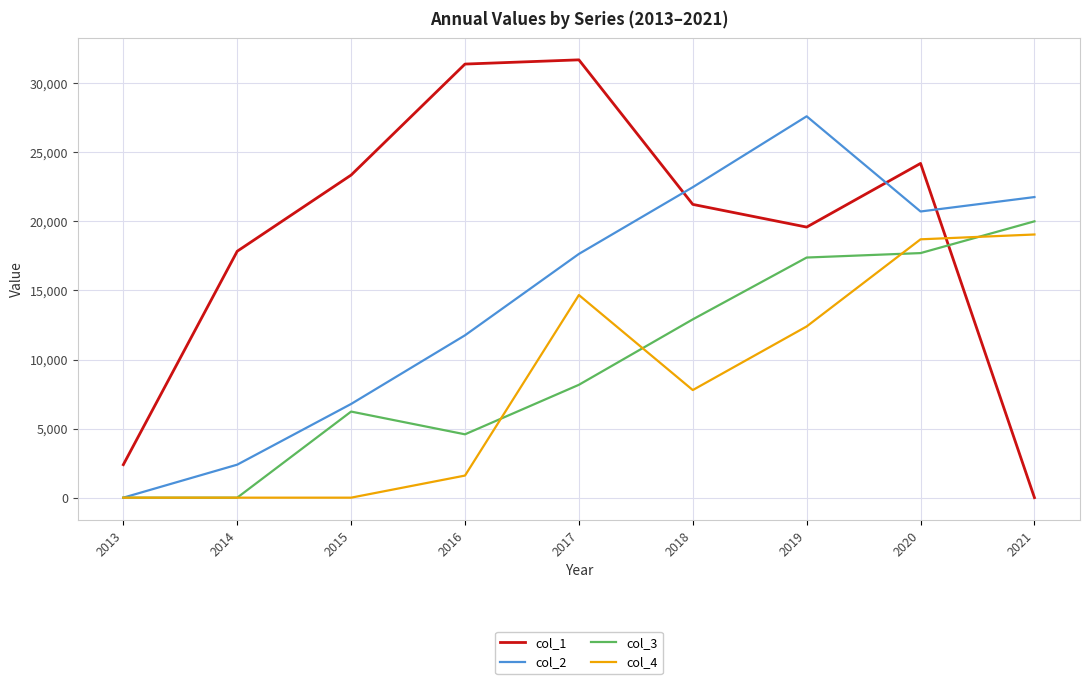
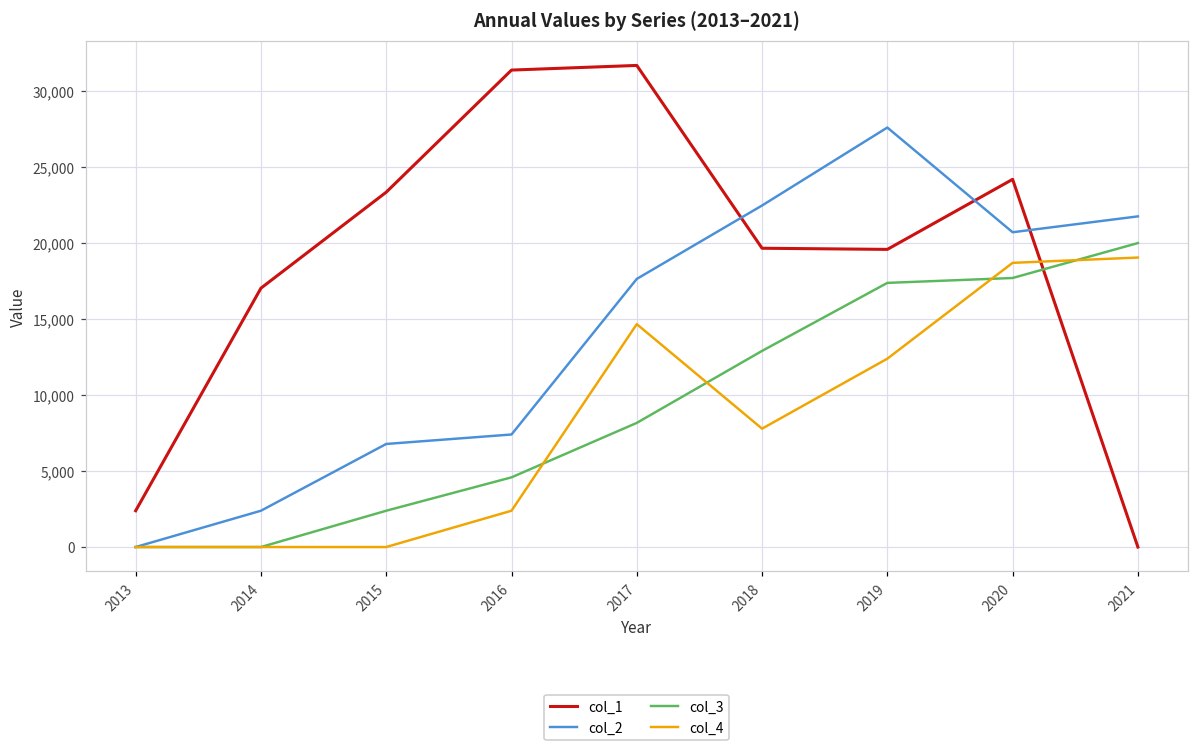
  {
    "col_1": {
      "2013": "2,400",
-     "2014": "17,800",
+     "2014": "17,000",
      "2015": "23,400",
      "2016": "31,400",
      "2017": "31,700",
-     "2018": "21,200",
+     "2018": "19,700",
      "2019": "19,600",
      "2020": "24,200",
      "2021": "0"
    },
    "col_2": {
      "2014": "2,400",
      "2015": "6,800",
-     "2016": "11,800",
+     "2016": "7,400",
      "2017": "17,600",
      "2018": "22,500",
      "2019": "27,600",
      "2020": "20,700",
      "2021": "21,800"
    },
    "col_3": {
-     "2015": "6,200",
+     "2015": "2,400",
      "2016": "4,600",
      "2017": "8,200",
      "2018": "12,900",
      "2019": "17,400",
      "2020": "17,700",
      "2021": "20,000"
    },
    "col_4": {
      "2015": "0",
-     "2016": "1,600",
+     "2016": "2,400",
      "2017": "14,700",
      "2018": "7,800",
      "2019": "12,400",
      "2020": "18,700",
      "2021": "19,100"
    }
  }
